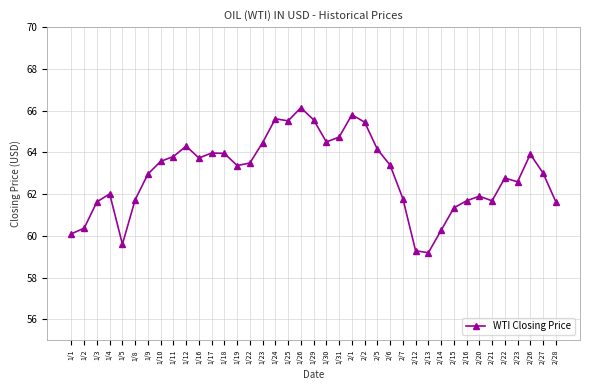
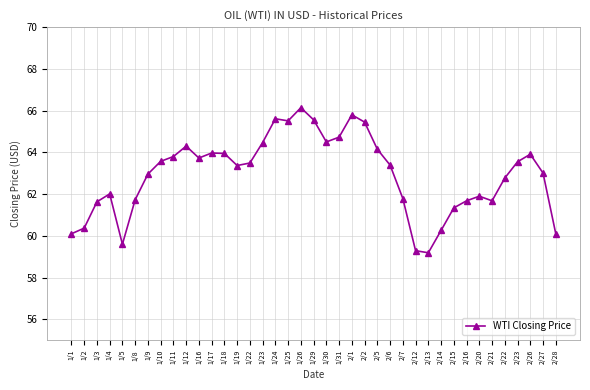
  {
    "1/1": 60.1,
    "1/2": 60.4,
    "1/3": 61.6,
    "1/4": 62.0,
    "1/5": 59.6,
    "1/8": 61.7,
    "1/9": 63.0,
    "1/10": 63.6,
    "1/11": 63.8,
    "1/12": 64.3,
    "1/16": 63.7,
    "1/17": 64.0,
    "1/18": 64.0,
    "1/19": 63.4,
    "1/22": 63.5,
    "1/23": 64.5,
    "1/24": 65.6,
    "1/25": 65.5,
    "1/26": 66.1,
    "1/29": 65.6,
    "1/30": 64.5,
    "1/31": 64.7,
    "2/1": 65.8,
    "2/2": 65.5,
    "2/5": 64.2,
    "2/6": 63.4,
    "2/7": 61.8,
    "2/12": 59.3,
    "2/13": 59.2,
    "2/14": 60.3,
    "2/15": 61.3,
    "2/16": 61.7,
    "2/20": 61.9,
    "2/21": 61.7,
    "2/22": 62.8,
-   "2/23": 62.6,
+   "2/23": 63.6,
    "2/26": 63.9,
    "2/27": 63.0,
-   "2/28": 61.6
+   "2/28": 60.1
  }
